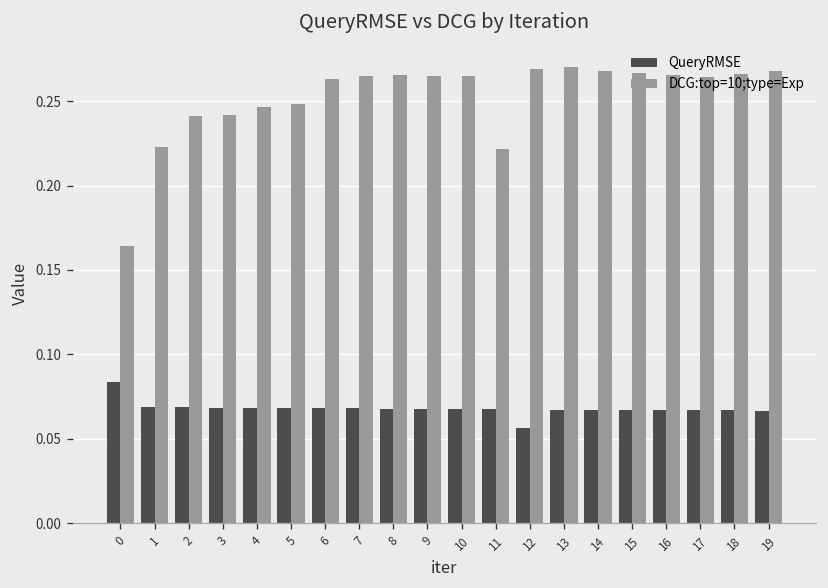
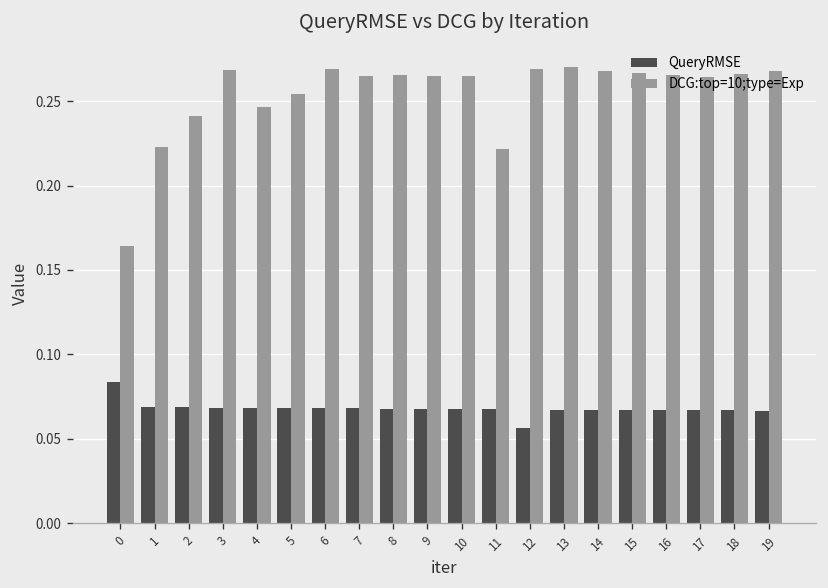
  {
    "QueryRMSE": {
      "0": 0.083,
      "1": 0.069,
      "2": 0.069,
      "3": 0.068,
      "4": 0.068,
      "5": 0.068,
      "6": 0.068,
      "7": 0.068,
      "8": 0.068,
      "9": 0.068,
      "10": 0.068,
      "11": 0.067,
      "12": 0.057,
      "13": 0.067,
      "14": 0.067,
      "15": 0.067,
      "16": 0.067,
      "17": 0.067,
      "18": 0.067,
      "19": 0.067
    },
    "DCG:top=10;type=Exp": {
      "0": 0.164,
      "1": 0.223,
      "2": 0.241,
-     "3": 0.242,
+     "3": 0.268,
      "4": 0.246,
-     "5": 0.248,
-     "6": 0.263,
+     "5": 0.254,
+     "6": 0.269,
      "7": 0.265,
      "8": 0.265,
      "9": 0.265,
      "10": 0.265,
      "11": 0.222,
      "12": 0.269,
      "13": 0.270,
      "14": 0.268,
      "15": 0.267,
      "16": 0.266,
      "17": 0.264,
      "18": 0.266,
      "19": 0.268
    }
  }
